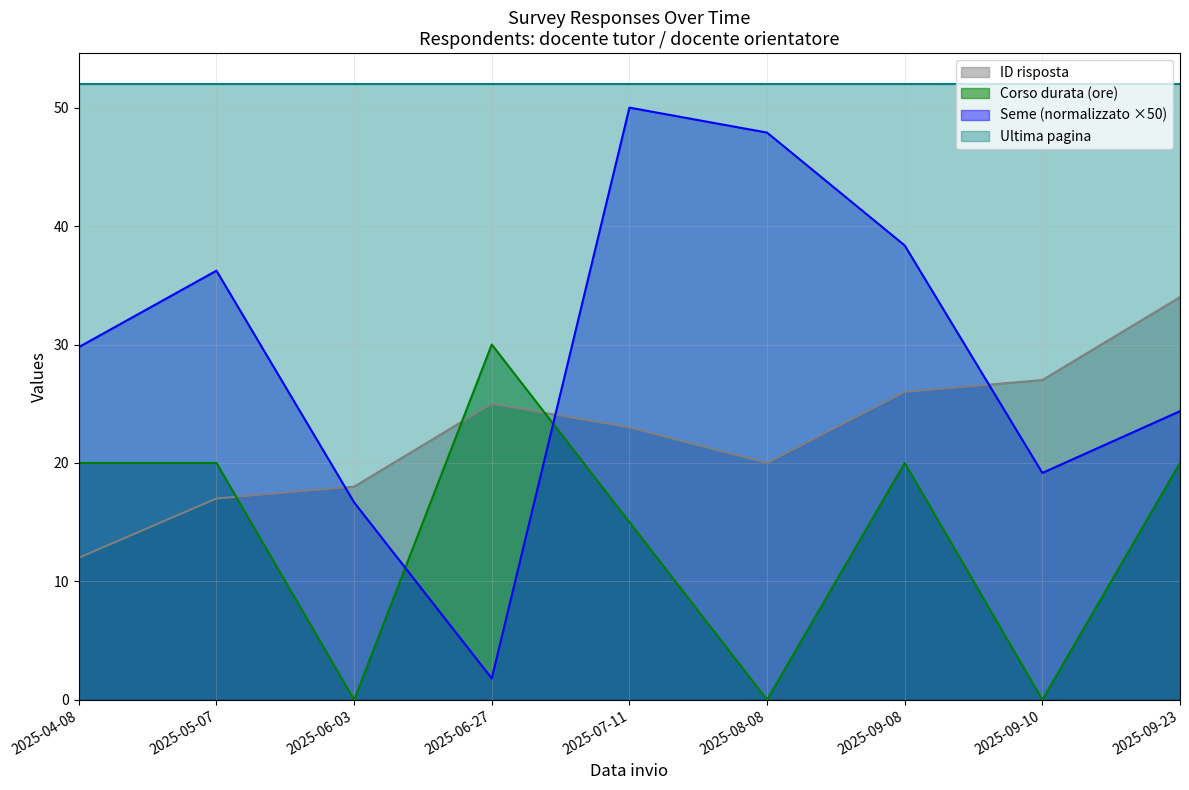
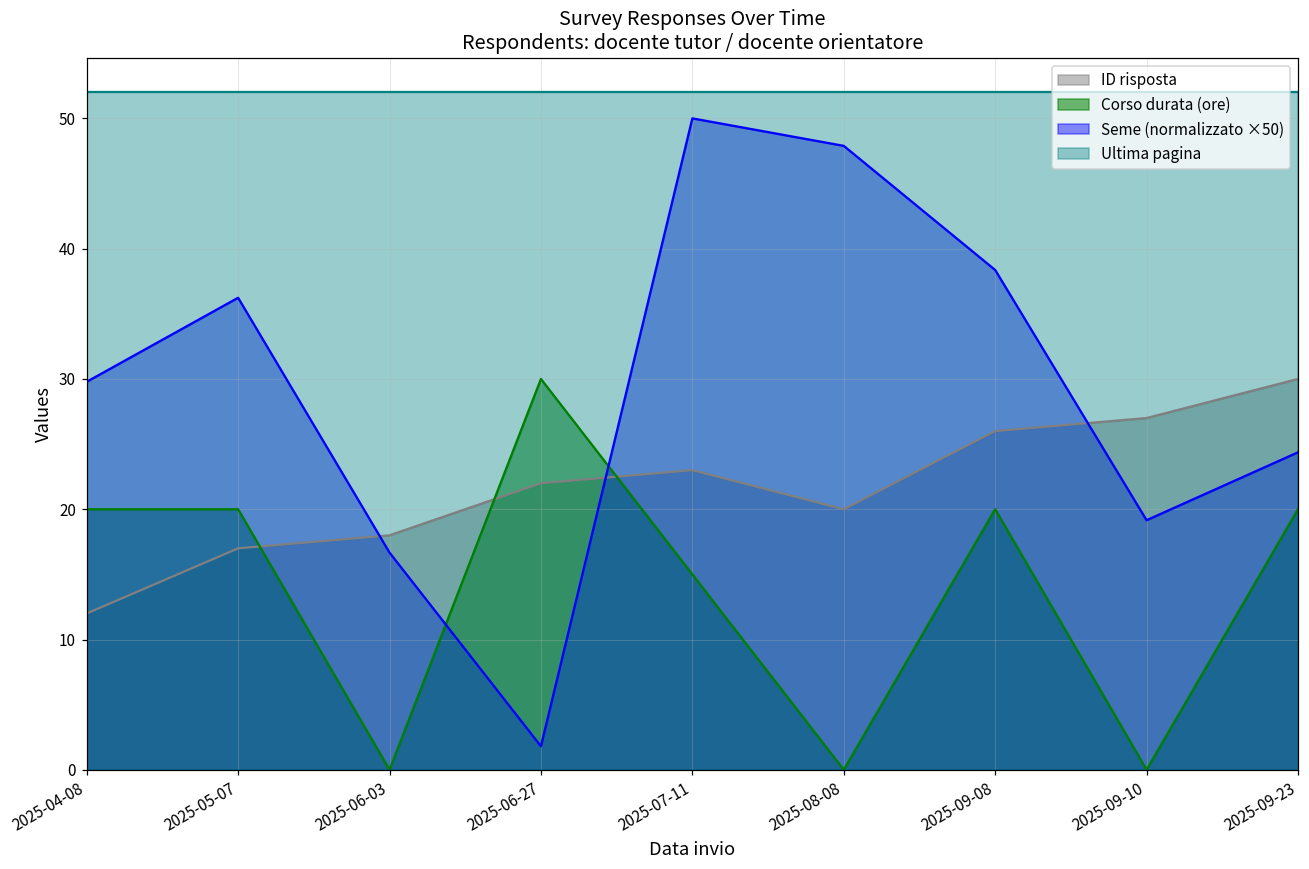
  {
    "ID risposta": {
      "2025-04-08": 12,
      "2025-05-07": 17,
      "2025-06-03": 18,
-     "2025-06-27": 25,
+     "2025-06-27": 22,
      "2025-07-11": 23,
      "2025-08-08": 20,
      "2025-09-08": 26,
      "2025-09-10": 27,
-     "2025-09-23": 34
+     "2025-09-23": 30
    },
    "Corso durata (ore)": {
      "2025-04-08": 20,
      "2025-05-07": 20,
      "2025-06-03": 0,
      "2025-06-27": 30,
      "2025-07-11": 15,
      "2025-08-08": 0,
      "2025-09-08": 20,
      "2025-09-10": 0,
      "2025-09-23": 20
    },
    "Seme (normalizzato ×50)": {
      "2025-04-08": 29.8,
      "2025-05-07": 36.2,
      "2025-06-03": 16.7,
      "2025-06-27": 2,
      "2025-07-11": 50,
      "2025-08-08": 48,
      "2025-09-08": 38.4,
      "2025-09-10": 19,
      "2025-09-23": 24.4
    },
    "Ultima pagina": {
      "2025-04-08": 52,
      "2025-05-07": 52,
      "2025-06-03": 52,
      "2025-06-27": 52,
      "2025-07-11": 52,
      "2025-08-08": 52,
      "2025-09-08": 52,
      "2025-09-23": 52
    }
  }
